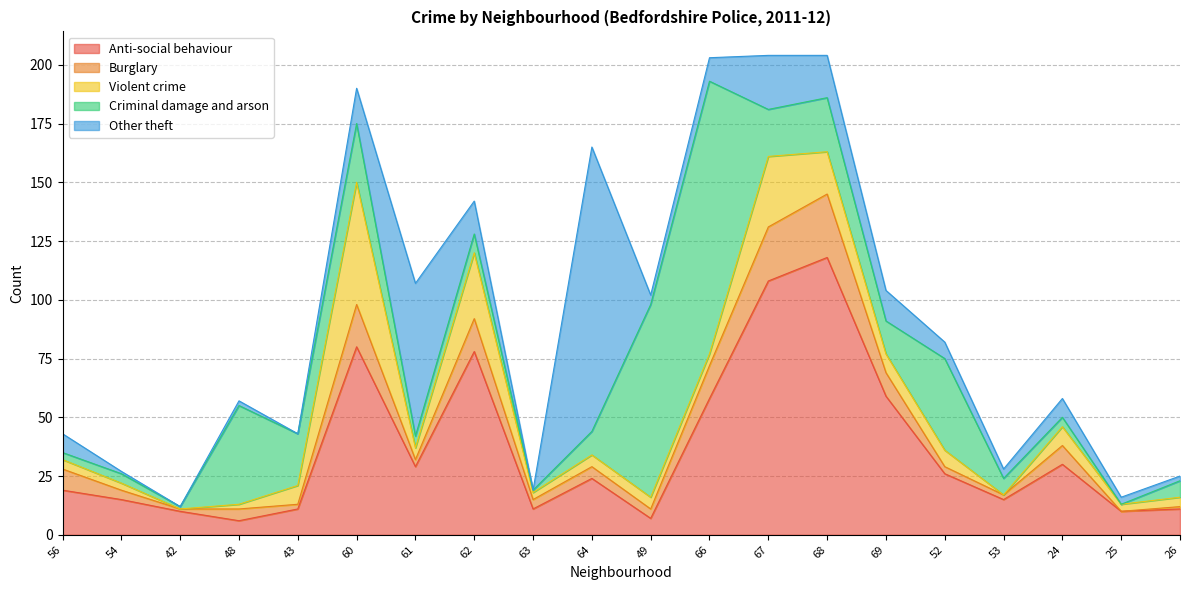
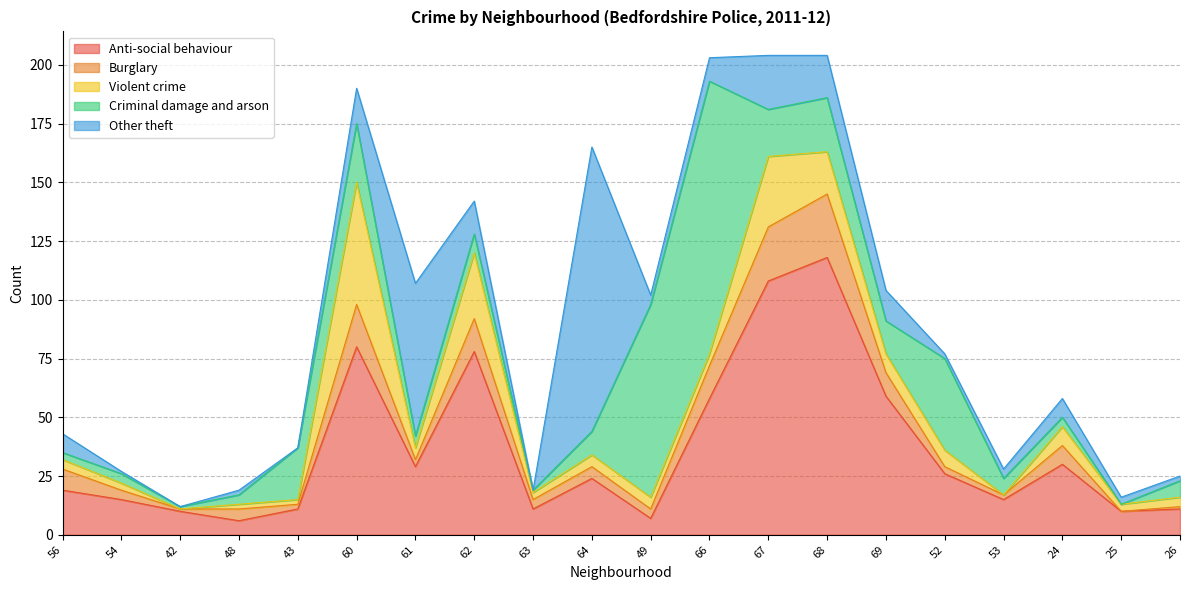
  {
    "Violent crime": {
      "56": 4,
      "54": 3,
      "48": 2,
-     "43": 8,
+     "43": 2,
      "60": 52,
      "61": 5,
      "62": 28,
      "64": 5,
      "49": 5,
      "66": 5,
      "67": 30,
      "68": 18,
      "69": 8,
      "52": 7,
      "24": 8,
      "26": 4
    },
    "Criminal damage and arson": {
      "56": 3,
-     "48": 42,
+     "48": 4,
      "60": 25,
      "61": 5,
      "62": 8,
      "64": 10,
      "49": 82,
      "66": 116,
      "67": 20,
      "68": 23,
      "69": 14,
      "52": 39,
      "53": 7,
      "24": 4,
      "26": 7
    },
    "Other theft": {
      "56": 8,
      "48": 2,
      "60": 15,
      "61": 65,
      "62": 14,
      "64": 121,
      "49": 4,
      "66": 10,
      "67": 23,
      "68": 18,
      "69": 13,
-     "52": 7,
+     "52": 2,
      "53": 4,
      "24": 8,
      "25": 3,
      "26": 2
    }
  }
